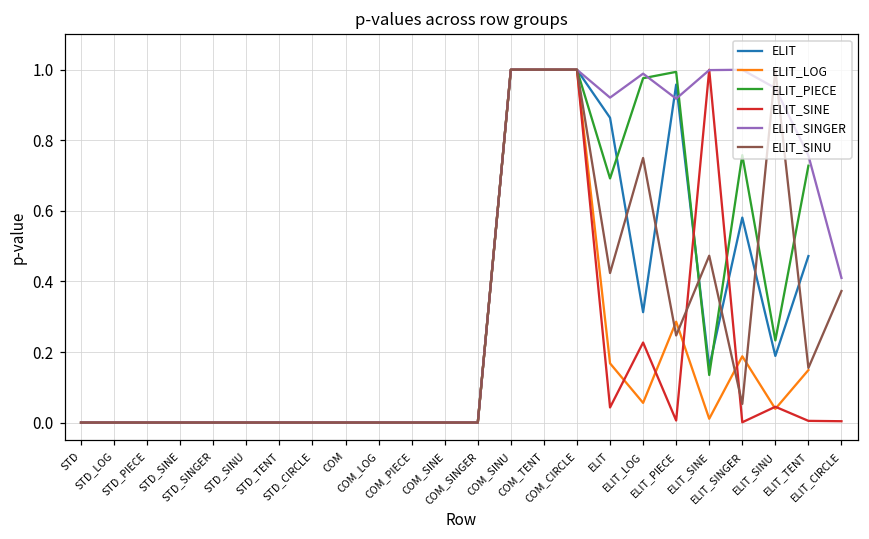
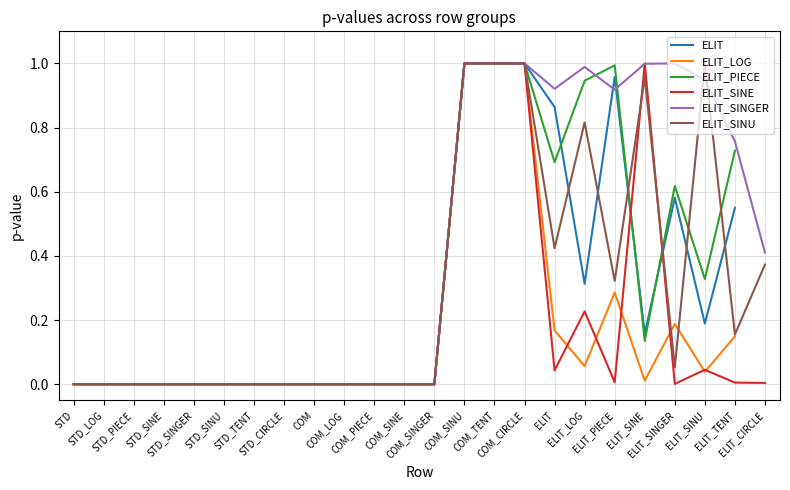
  {
    "ELIT": {
      "ELIT": 0.86,
      "ELIT_LOG": 0.31,
      "ELIT_PIECE": 0.96,
      "ELIT_SINE": 0.16,
      "ELIT_SINGER": 0.58,
      "ELIT_SINU": 0.19,
-     "ELIT_TENT": 0.47
+     "ELIT_TENT": 0.55
    },
    "ELIT_LOG": {
      "ELIT": 0.17,
      "ELIT_LOG": 0.06,
      "ELIT_PIECE": 0.29,
      "ELIT_SINE": 0.01,
      "ELIT_SINGER": 0.19
    },
    "ELIT_PIECE": {
      "ELIT": 0.69,
-     "ELIT_LOG": 0.98,
+     "ELIT_LOG": 0.95,
      "ELIT_PIECE": 0.99,
      "ELIT_SINE": 0.14,
-     "ELIT_SINGER": 0.76,
-     "ELIT_SINU": 0.23,
+     "ELIT_SINGER": 0.62,
+     "ELIT_SINU": 0.33,
      "ELIT_TENT": 0.73
    },
    "ELIT_SINE": {
      "ELIT": 0.04,
      "ELIT_LOG": 0.23,
      "ELIT_PIECE": 0.01,
      "ELIT_SINGER": 0.00,
      "ELIT_TENT": 0.01,
      "ELIT_CIRCLE": 0.00
    },
    "ELIT_SINGER": {
      "ELIT": 0.92,
      "ELIT_LOG": 0.99,
      "ELIT_PIECE": 0.92,
      "ELIT_TENT": 0.76,
      "ELIT_CIRCLE": 0.41
    },
    "ELIT_SINU": {
      "ELIT": 0.42,
-     "ELIT_LOG": 0.75,
-     "ELIT_PIECE": 0.25,
-     "ELIT_SINE": 0.47,
+     "ELIT_LOG": 0.82,
+     "ELIT_PIECE": 0.32,
+     "ELIT_SINE": 0.96,
      "ELIT_SINGER": 0.05,
      "ELIT_CIRCLE": 0.37
    }
  }
